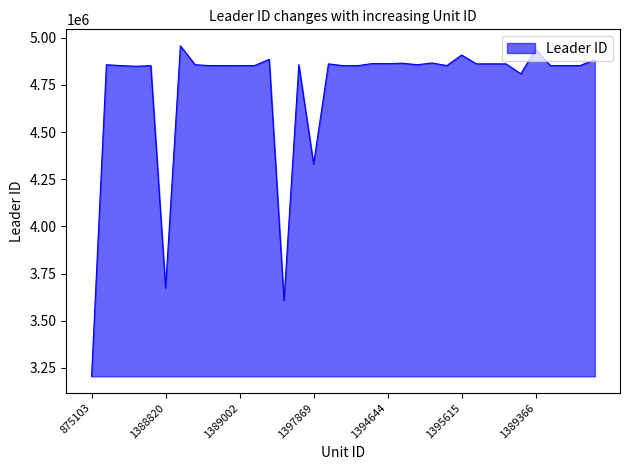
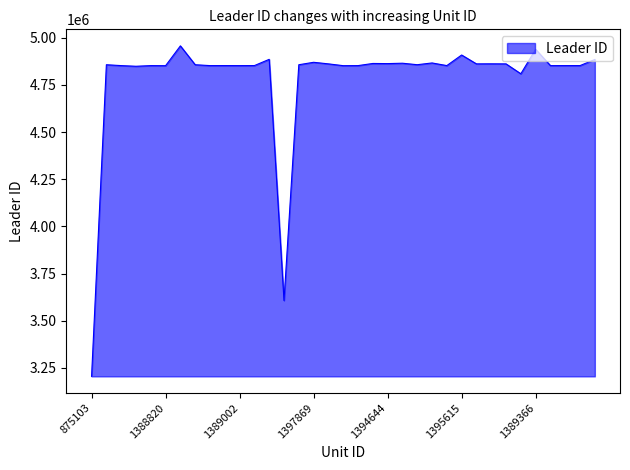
  {
    "875103": 3200000,
-   "1388820": 3670000,
+   "1388820": 4850000,
    "1389002": 4850000,
-   "1397869": 4330000,
+   "1397869": 4870000,
    "1394644": 4860000,
    "1395615": 4910000
  }
